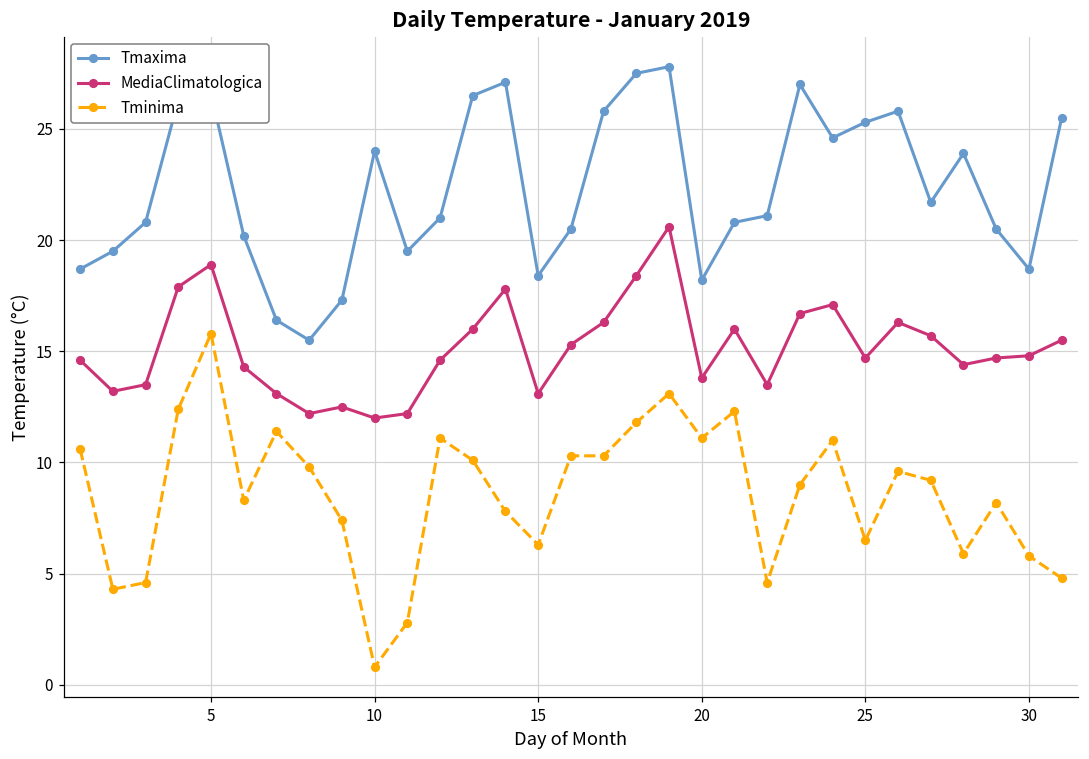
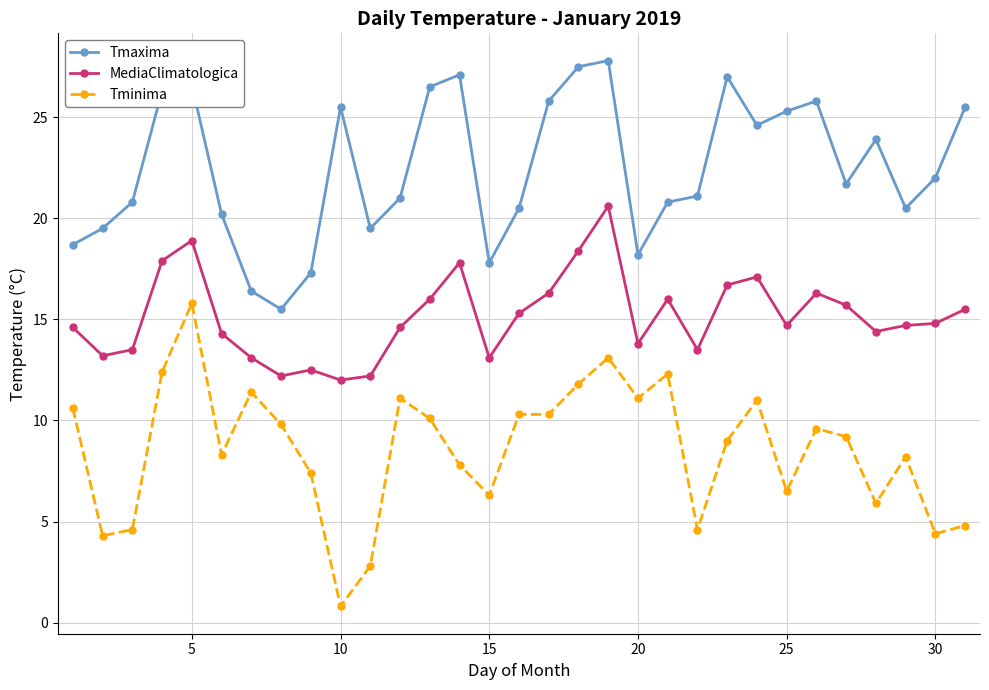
  {
    "Tmaxima": {
-     "10": 24.0,
-     "15": 18.4,
+     "10": 25.5,
+     "15": 17.8,
      "20": 18.2,
      "25": 25.3,
-     "30": 18.7
+     "30": 22.0
    },
    "MediaClimatologica": {
      "5": 18.9,
      "10": 12.0,
      "15": 13.1,
      "20": 13.8,
      "25": 14.7,
      "30": 14.8
    },
    "Tminima": {
      "5": 15.8,
      "10": 0.8,
      "15": 6.3,
      "20": 11.1,
      "25": 6.5,
-     "30": 5.8
+     "30": 4.4
    }
  }
